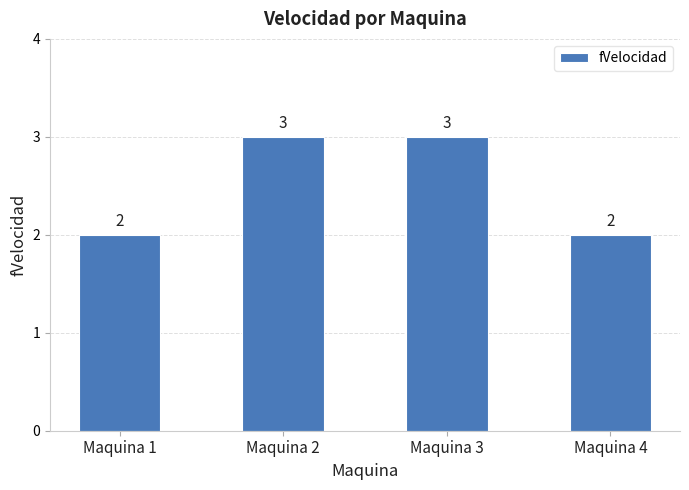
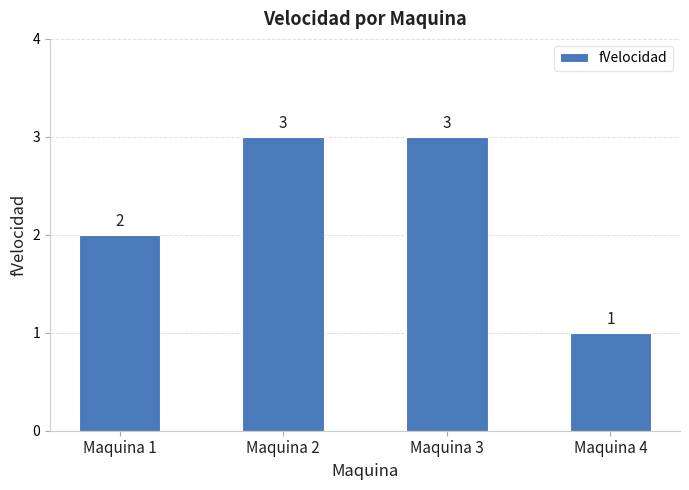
  {
    "Maquina 1": 2,
    "Maquina 2": 3,
    "Maquina 3": 3,
-   "Maquina 4": 2
+   "Maquina 4": 1
  }
